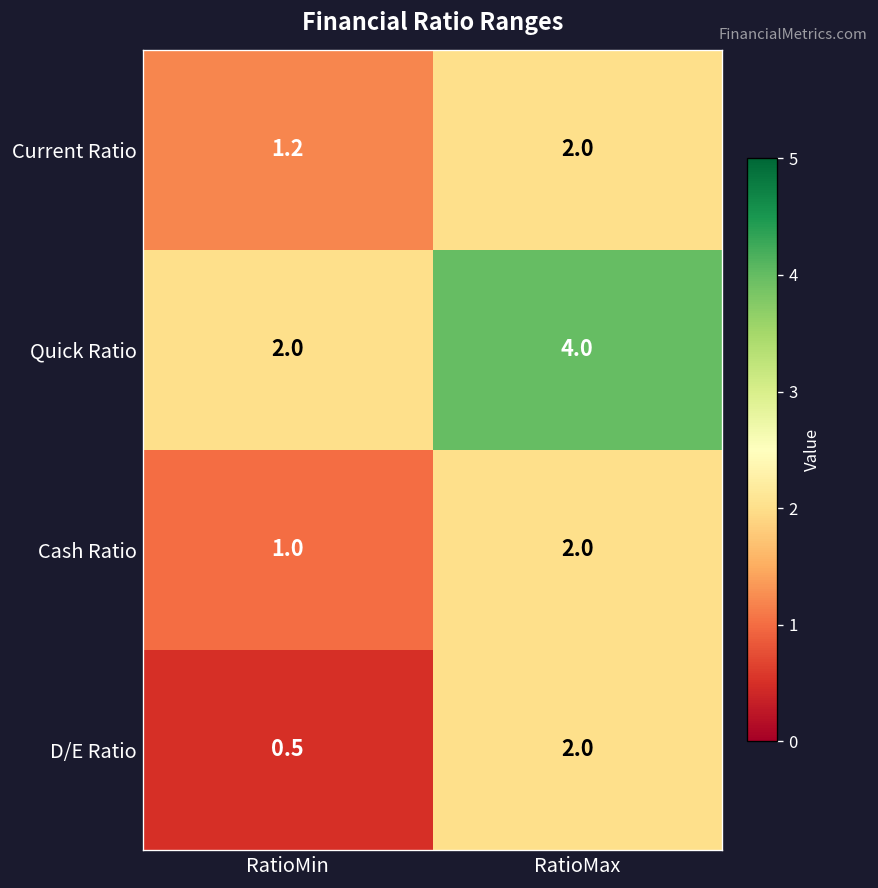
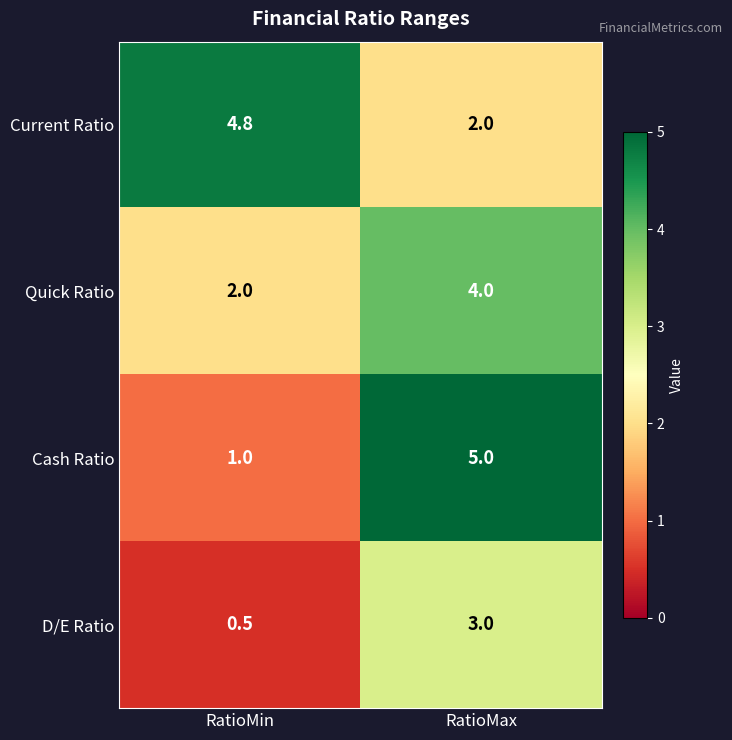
  {
    "Current Ratio": {
-     "RatioMin": 1.2,
+     "RatioMin": 4.8,
      "RatioMax": 2.0
    },
    "Quick Ratio": {
      "RatioMin": 2.0,
      "RatioMax": 4.0
    },
    "Cash Ratio": {
      "RatioMin": 1.0,
-     "RatioMax": 2.0
+     "RatioMax": 5.0
    },
    "D/E Ratio": {
      "RatioMin": 0.5,
-     "RatioMax": 2.0
+     "RatioMax": 3.0
    }
  }
